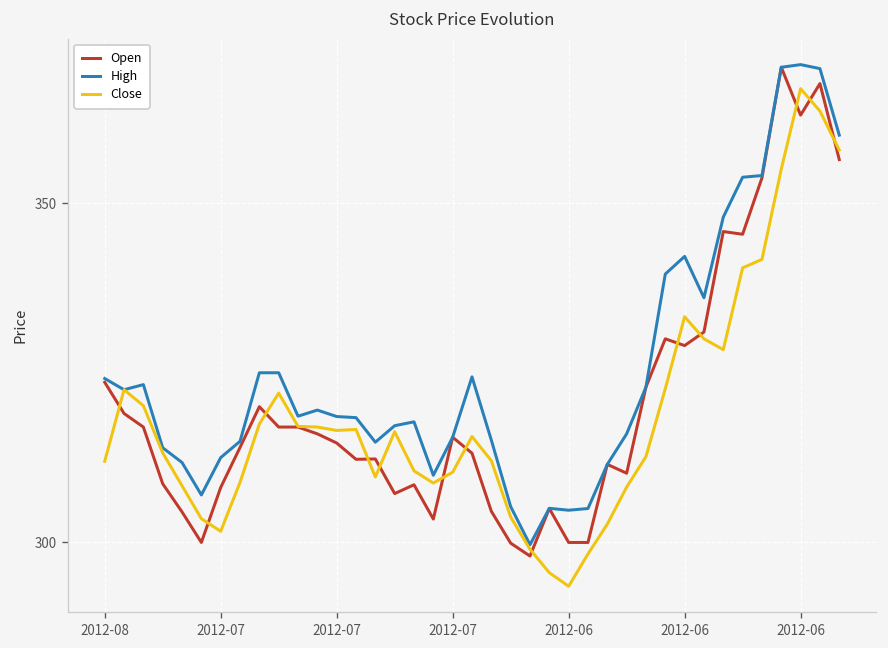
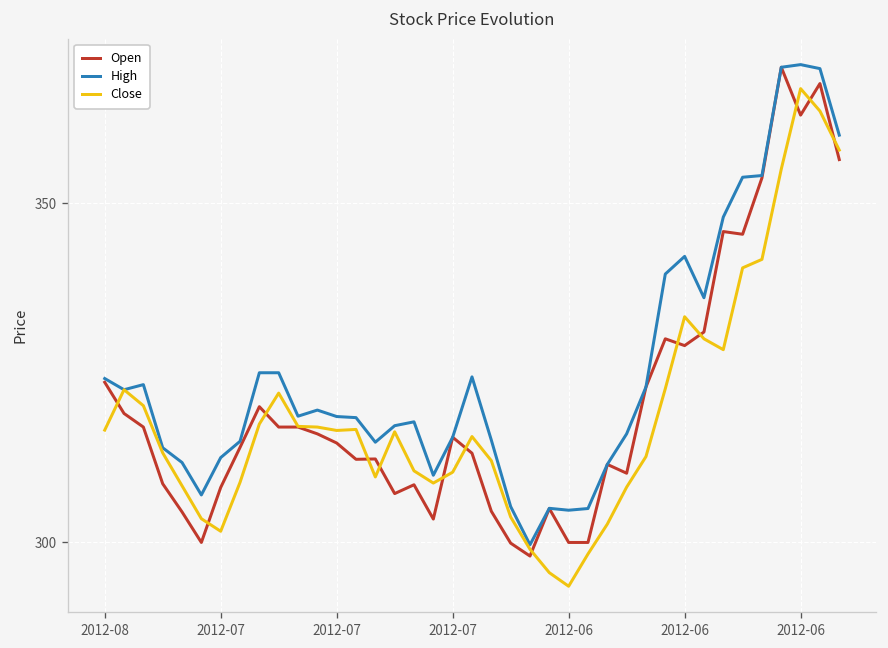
  {
    "Open": {
      "2012-08": 324
    },
    "High": {
      "2012-08": 324
    },
    "Close": {
-     "2012-08": 312
+     "2012-08": 317
    }
  }
